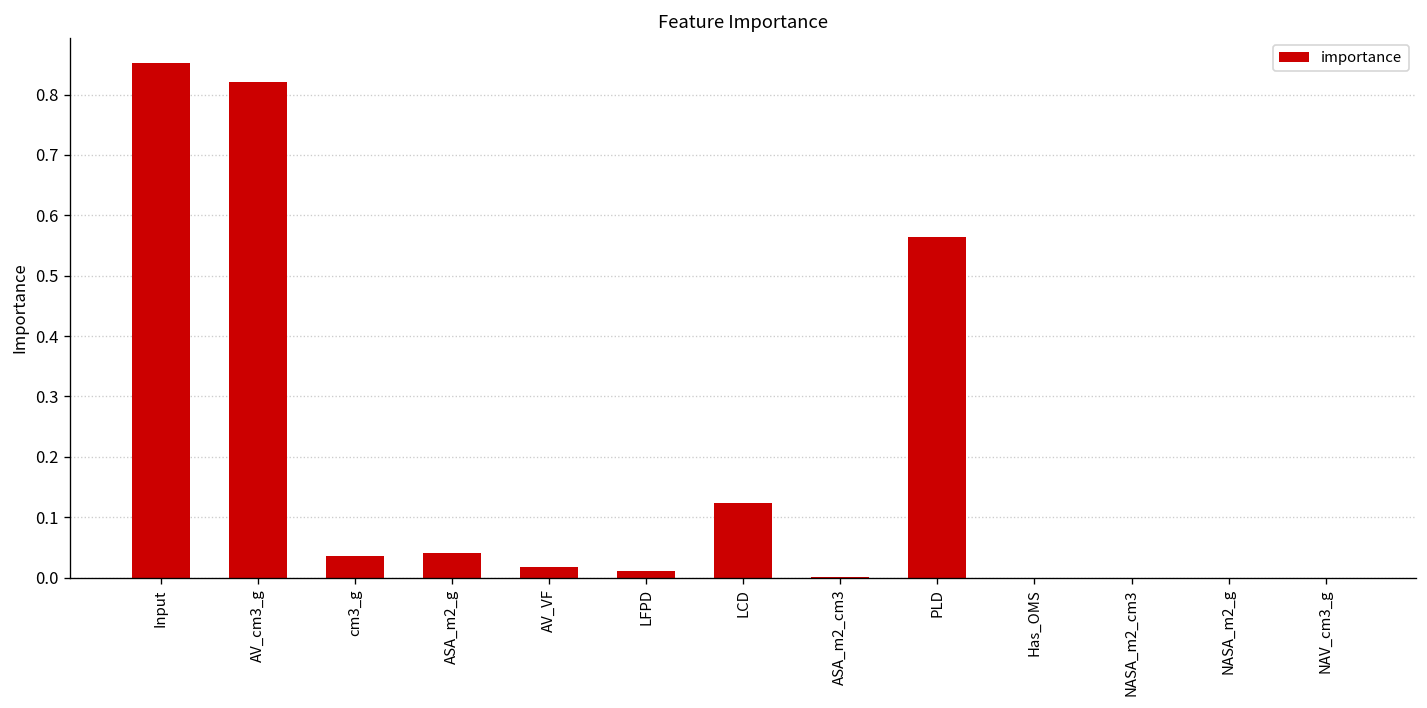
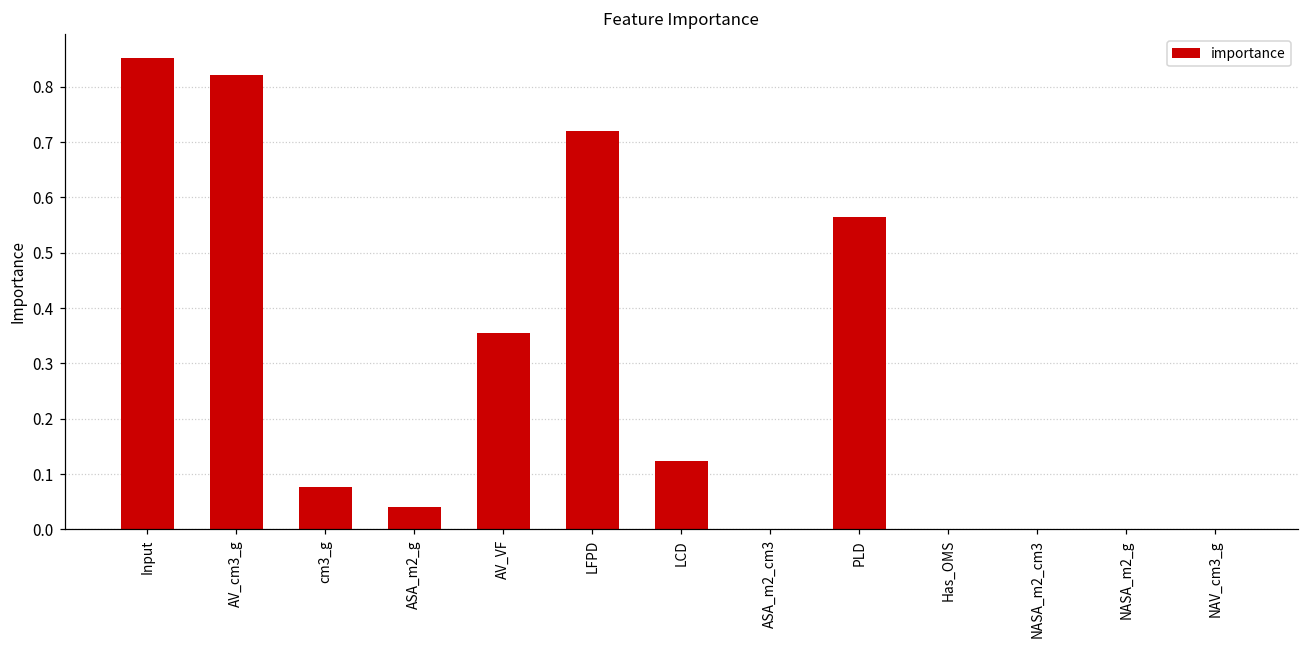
  {
    "Input": 0.85,
    "AV_cm3_g": 0.82,
-   "cm3_g": 0.04,
+   "cm3_g": 0.08,
    "ASA_m2_g": 0.04,
-   "AV_VF": 0.02,
-   "LFPD": 0.01,
+   "AV_VF": 0.36,
+   "LFPD": 0.72,
    "LCD": 0.12,
    "PLD": 0.56
  }
